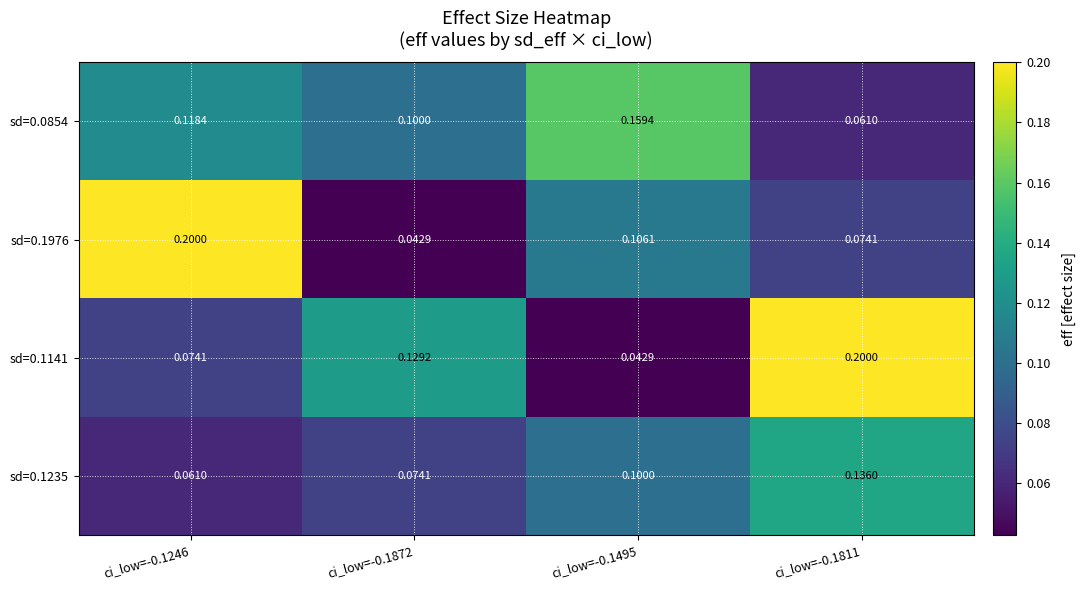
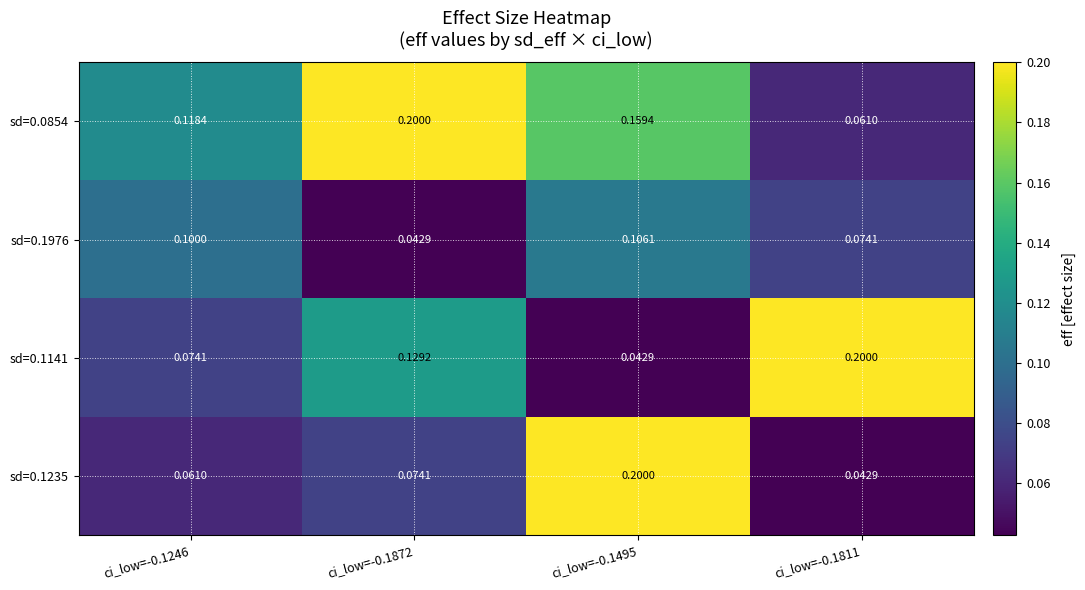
  {
    "sd=0.0854": {
      "ci_low=-0.1246": 0.1184,
-     "ci_low=-0.1872": 0.1000,
+     "ci_low=-0.1872": 0.2000,
      "ci_low=-0.1495": 0.1594,
      "ci_low=-0.1811": 0.0610
    },
    "sd=0.1976": {
-     "ci_low=-0.1246": 0.2000,
+     "ci_low=-0.1246": 0.1000,
      "ci_low=-0.1872": 0.0429,
      "ci_low=-0.1495": 0.1061,
      "ci_low=-0.1811": 0.0741
    },
    "sd=0.1141": {
      "ci_low=-0.1246": 0.0741,
      "ci_low=-0.1872": 0.1292,
      "ci_low=-0.1495": 0.0429,
      "ci_low=-0.1811": 0.2000
    },
    "sd=0.1235": {
      "ci_low=-0.1246": 0.0610,
      "ci_low=-0.1872": 0.0741,
-     "ci_low=-0.1495": 0.1000,
-     "ci_low=-0.1811": 0.1360
+     "ci_low=-0.1495": 0.2000,
+     "ci_low=-0.1811": 0.0429
    }
  }
